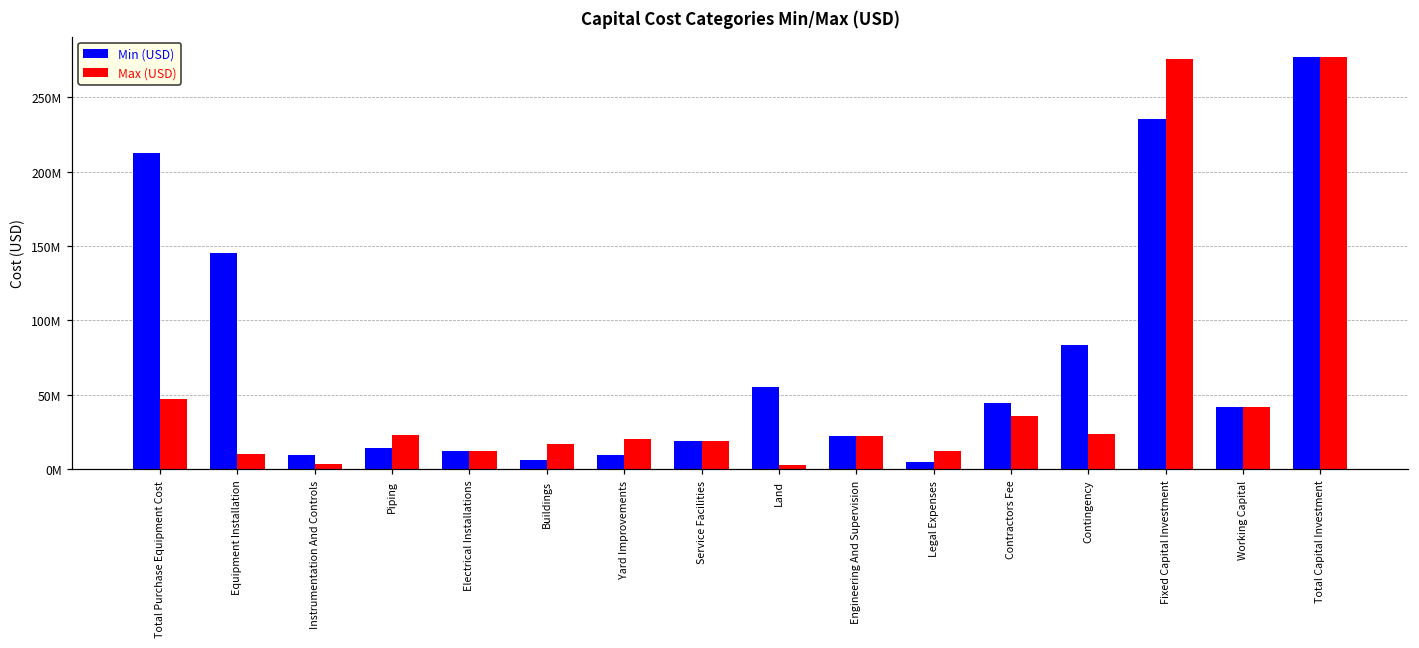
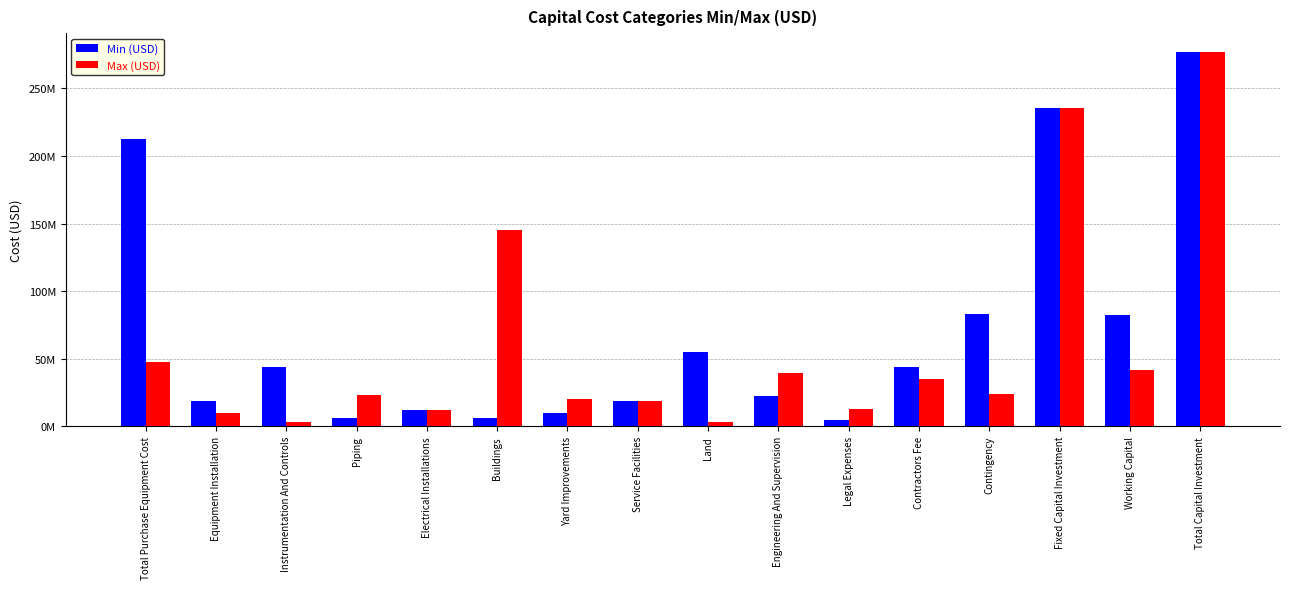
  {
    "Min (USD)": {
      "Total Purchase Equipment Cost": 213000000,
-     "Equipment Installation": 145000000,
-     "Instrumentation And Controls": 9000000,
-     "Piping": 14000000,
+     "Equipment Installation": 19000000,
+     "Instrumentation And Controls": 44000000,
+     "Piping": 6000000,
      "Electrical Installations": 12000000,
      "Buildings": 6000000,
      "Yard Improvements": 9000000,
      "Service Facilities": 19000000,
      "Land": 55000000,
      "Engineering And Supervision": 22000000,
      "Legal Expenses": 5000000,
      "Contractors Fee": 44000000,
      "Contingency": 83000000,
      "Fixed Capital Investment": 235000000,
-     "Working Capital": 42000000,
+     "Working Capital": 82000000,
      "Total Capital Investment": 277000000
    },
    "Max (USD)": {
      "Total Purchase Equipment Cost": 47000000,
      "Equipment Installation": 10000000,
      "Instrumentation And Controls": 3000000,
      "Piping": 23000000,
      "Electrical Installations": 12000000,
-     "Buildings": 17000000,
+     "Buildings": 145000000,
      "Yard Improvements": 20000000,
      "Service Facilities": 19000000,
      "Land": 3000000,
-     "Engineering And Supervision": 22000000,
+     "Engineering And Supervision": 40000000,
      "Legal Expenses": 12000000,
      "Contractors Fee": 35000000,
      "Contingency": 24000000,
-     "Fixed Capital Investment": 276000000,
+     "Fixed Capital Investment": 235000000,
      "Working Capital": 42000000,
      "Total Capital Investment": 277000000
    }
  }
